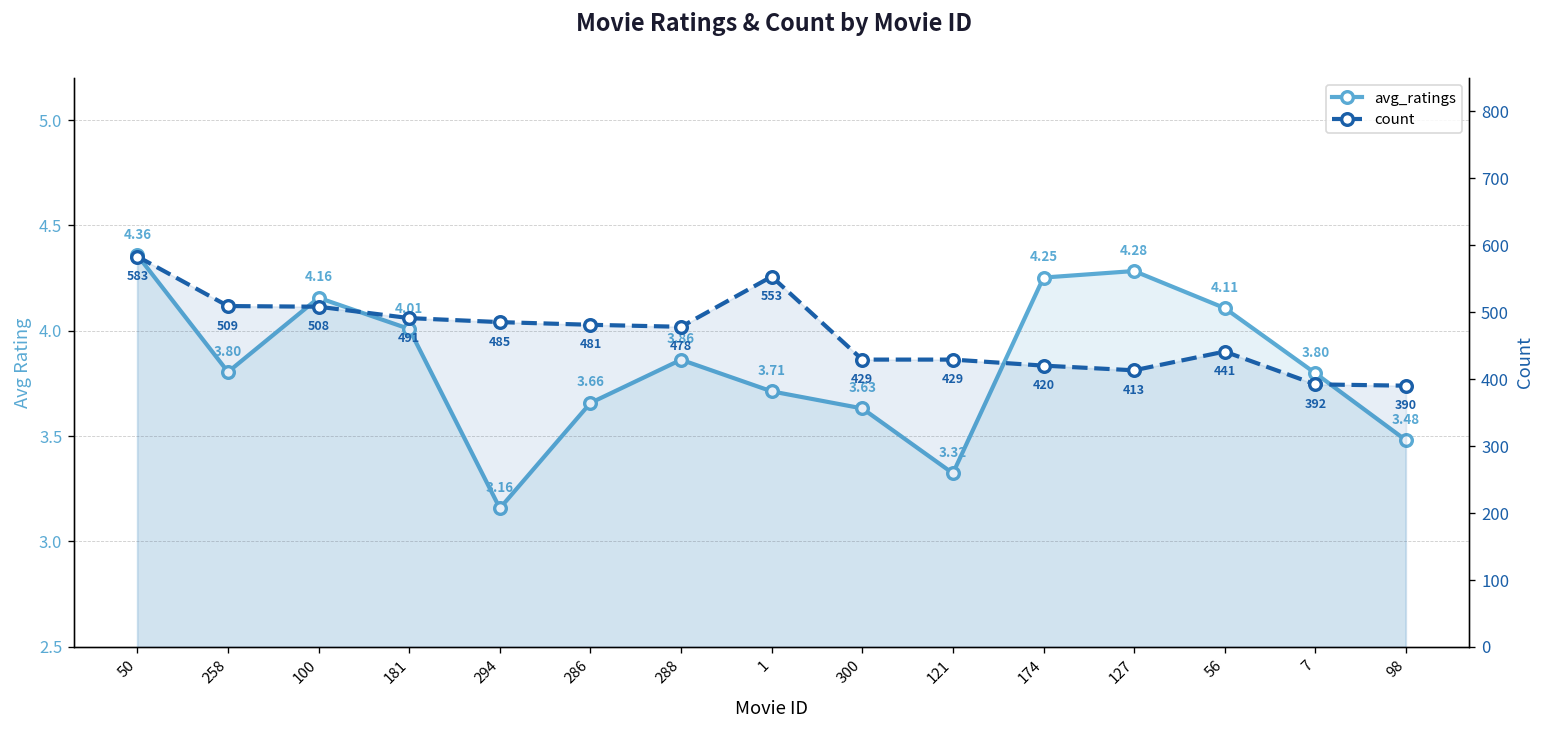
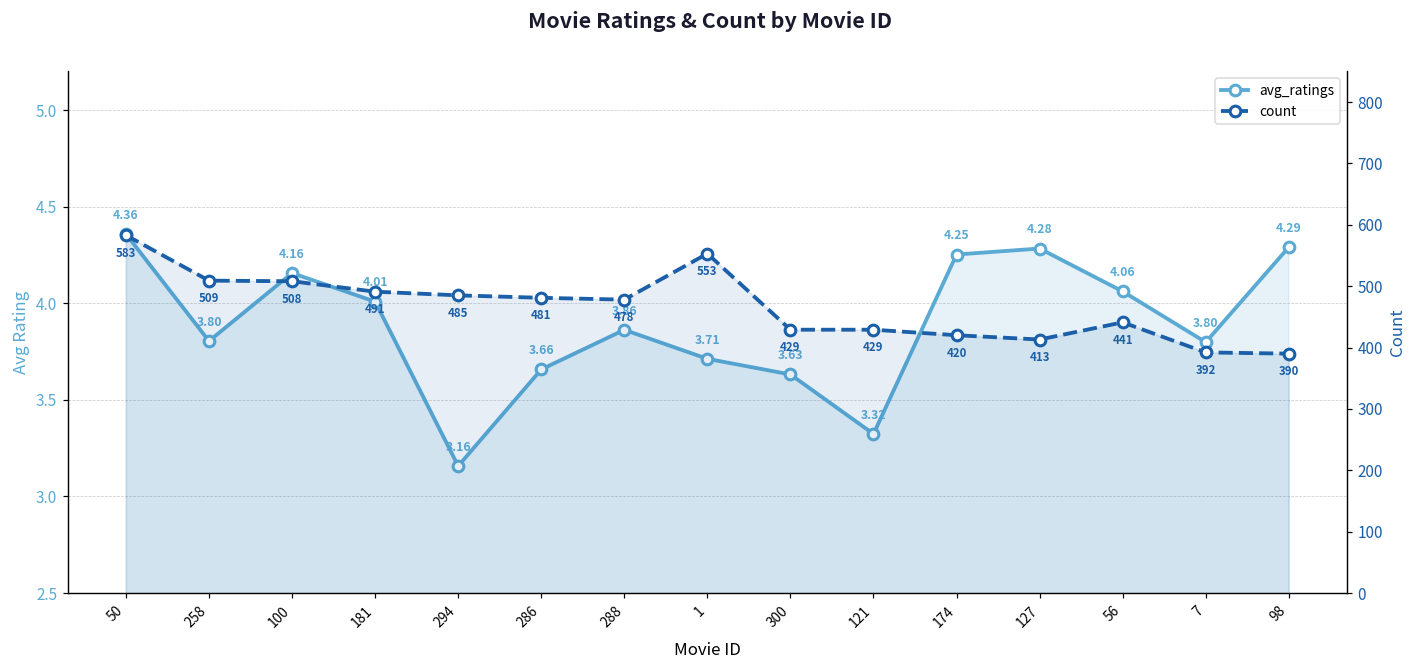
  {
    "avg_ratings": {
      "50": 4.36,
      "258": 3.80,
      "100": 4.16,
      "294": 3.16,
      "286": 3.66,
      "1": 3.71,
      "121": 3.32,
      "174": 4.25,
      "127": 4.28,
-     "56": 4.11,
+     "56": 4.06,
      "7": 3.80,
-     "98": 3.48
+     "98": 4.29
    },
    "count": {
      "50": 583,
      "258": 509,
      "100": 508,
      "181": 491,
      "294": 485,
      "286": 481,
      "1": 553,
      "121": 429,
      "174": 420,
      "127": 413,
      "56": 441,
      "7": 392,
      "98": 390
    }
  }
